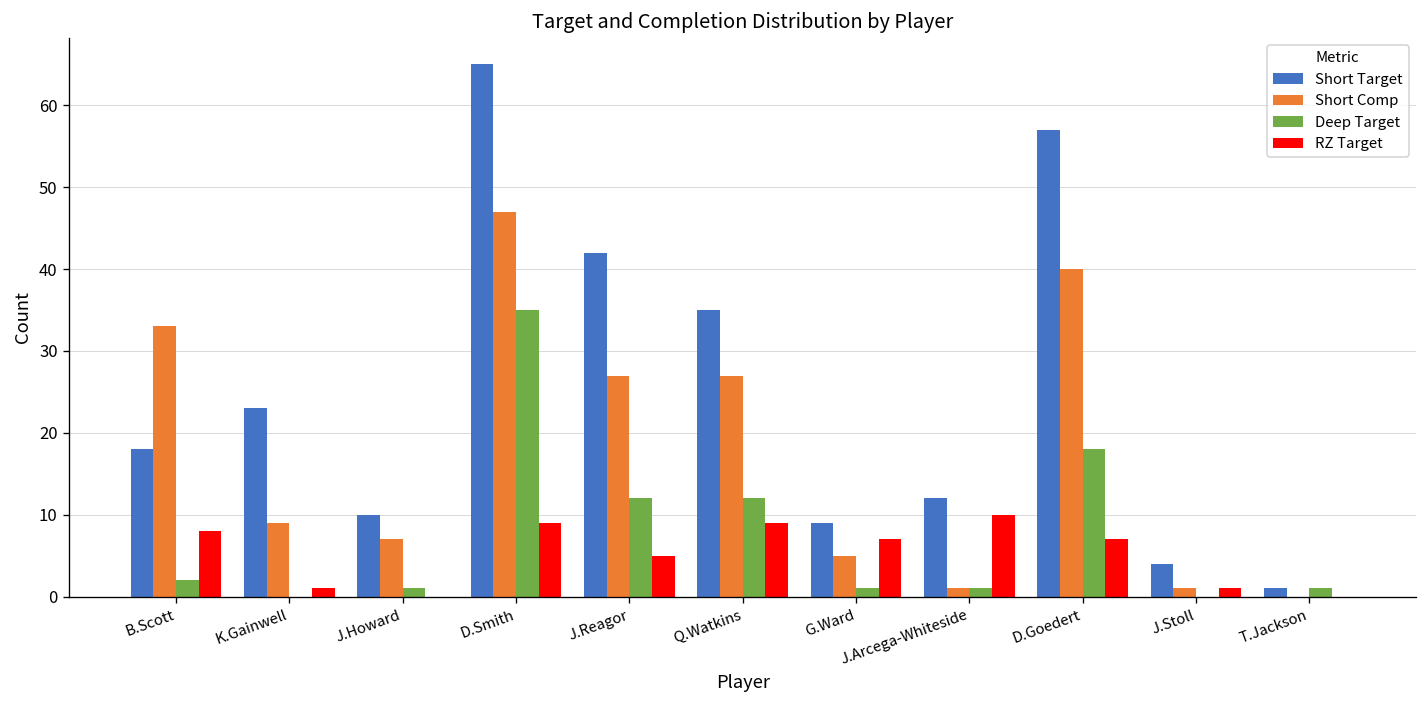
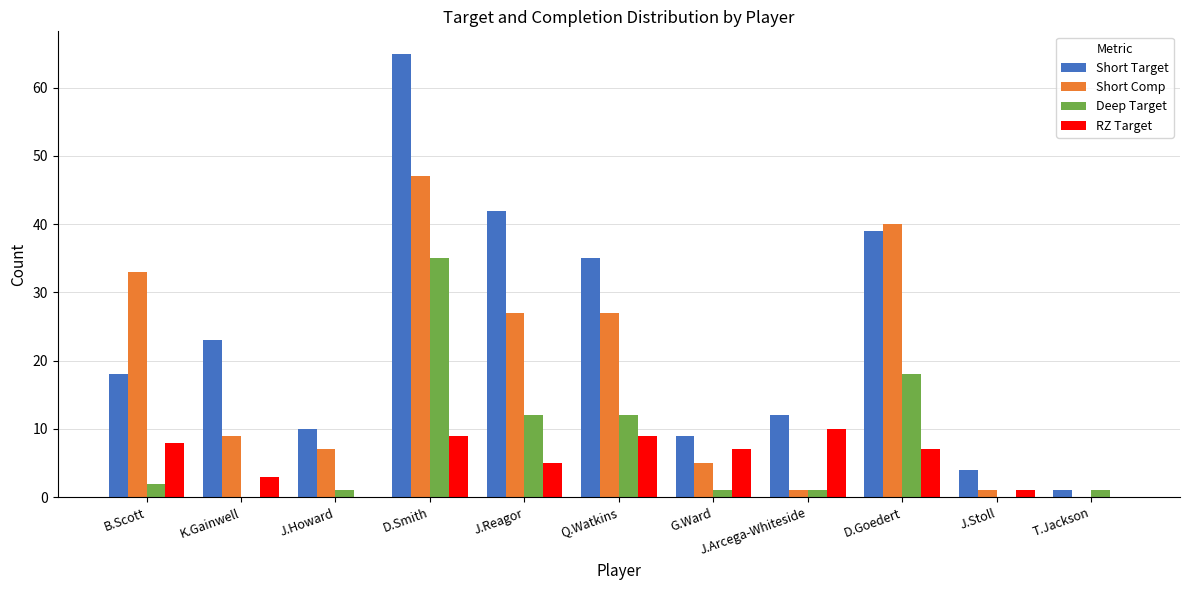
  {
    "Short Target": {
      "B.Scott": 18,
      "K.Gainwell": 23,
      "J.Howard": 10,
      "D.Smith": 65,
      "J.Reagor": 42,
      "Q.Watkins": 35,
      "G.Ward": 9,
      "J.Arcega-Whiteside": 12,
-     "D.Goedert": 57,
+     "D.Goedert": 39,
      "J.Stoll": 4,
      "T.Jackson": 1
    },
    "Short Comp": {
      "B.Scott": 33,
      "K.Gainwell": 9,
      "J.Howard": 7,
      "D.Smith": 47,
      "J.Reagor": 27,
      "Q.Watkins": 27,
      "G.Ward": 5,
      "J.Arcega-Whiteside": 1,
      "D.Goedert": 40,
      "J.Stoll": 1,
      "T.Jackson": 0
    },
    "Deep Target": {
      "B.Scott": 2,
      "K.Gainwell": 0,
      "J.Howard": 1,
      "D.Smith": 35,
      "J.Reagor": 12,
      "Q.Watkins": 12,
      "G.Ward": 1,
      "J.Arcega-Whiteside": 1,
      "D.Goedert": 18,
      "J.Stoll": 0,
      "T.Jackson": 1
    },
    "RZ Target": {
      "B.Scott": 8,
-     "K.Gainwell": 1,
+     "K.Gainwell": 3,
      "J.Howard": 0,
      "D.Smith": 9,
      "J.Reagor": 5,
      "Q.Watkins": 9,
      "G.Ward": 7,
      "J.Arcega-Whiteside": 10,
      "D.Goedert": 7,
      "J.Stoll": 1,
      "T.Jackson": 0
    }
  }
